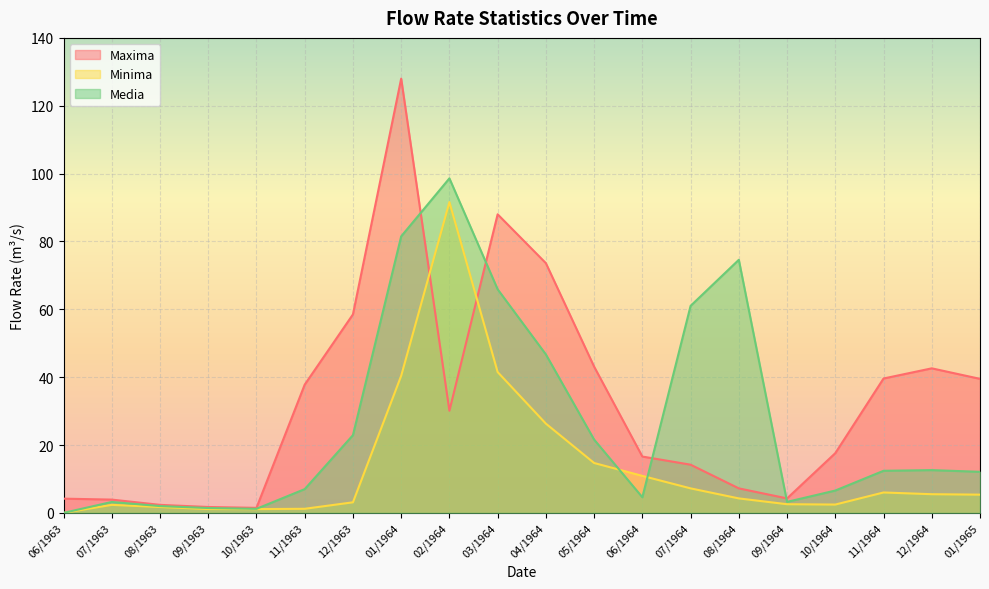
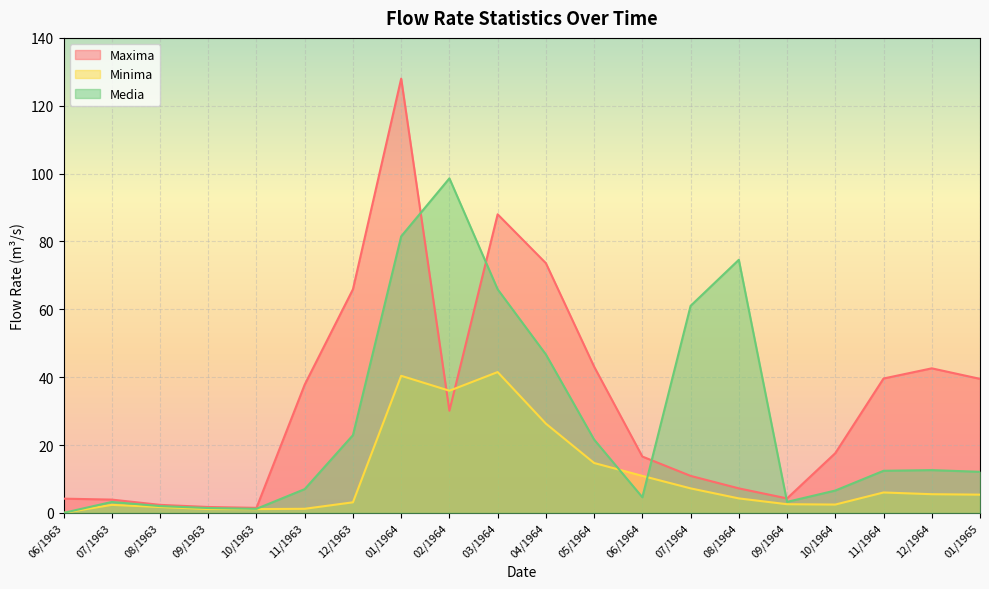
  {
    "Maxima": {
      "06/1963": 4,
      "11/1963": 38,
-     "12/1963": 59,
+     "12/1963": 66,
      "01/1964": 128,
      "02/1964": 30,
      "03/1964": 88,
      "04/1964": 74,
      "05/1964": 43,
      "06/1964": 17,
-     "07/1964": 14,
+     "07/1964": 11,
      "08/1964": 7,
      "09/1964": 4,
      "10/1964": 18,
      "11/1964": 40,
      "12/1964": 43,
      "01/1965": 40
    },
    "Minima": {
      "07/1963": 2,
      "11/1963": 1,
      "12/1963": 3,
      "01/1964": 40,
-     "02/1964": 92,
+     "02/1964": 36,
      "03/1964": 42,
      "04/1964": 26,
      "05/1964": 15,
      "06/1964": 11,
      "07/1964": 7,
      "08/1964": 4,
      "10/1964": 2,
      "11/1964": 6,
      "12/1964": 6,
      "01/1965": 5
    },
    "Media": {
      "11/1963": 7,
      "12/1963": 23,
      "01/1964": 82,
      "02/1964": 99,
      "03/1964": 66,
      "04/1964": 47,
      "05/1964": 22,
      "06/1964": 5,
      "07/1964": 61,
      "08/1964": 75,
      "10/1964": 7,
      "11/1964": 12,
      "12/1964": 13,
      "01/1965": 12
    }
  }
